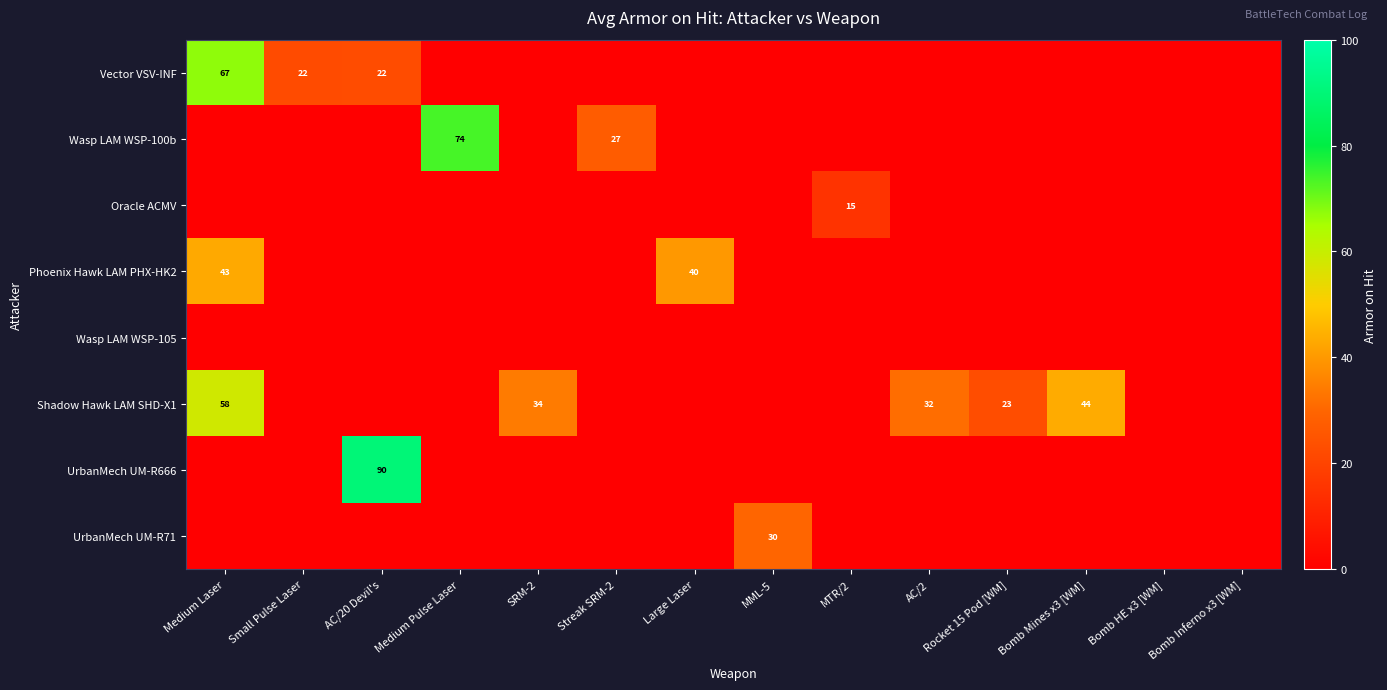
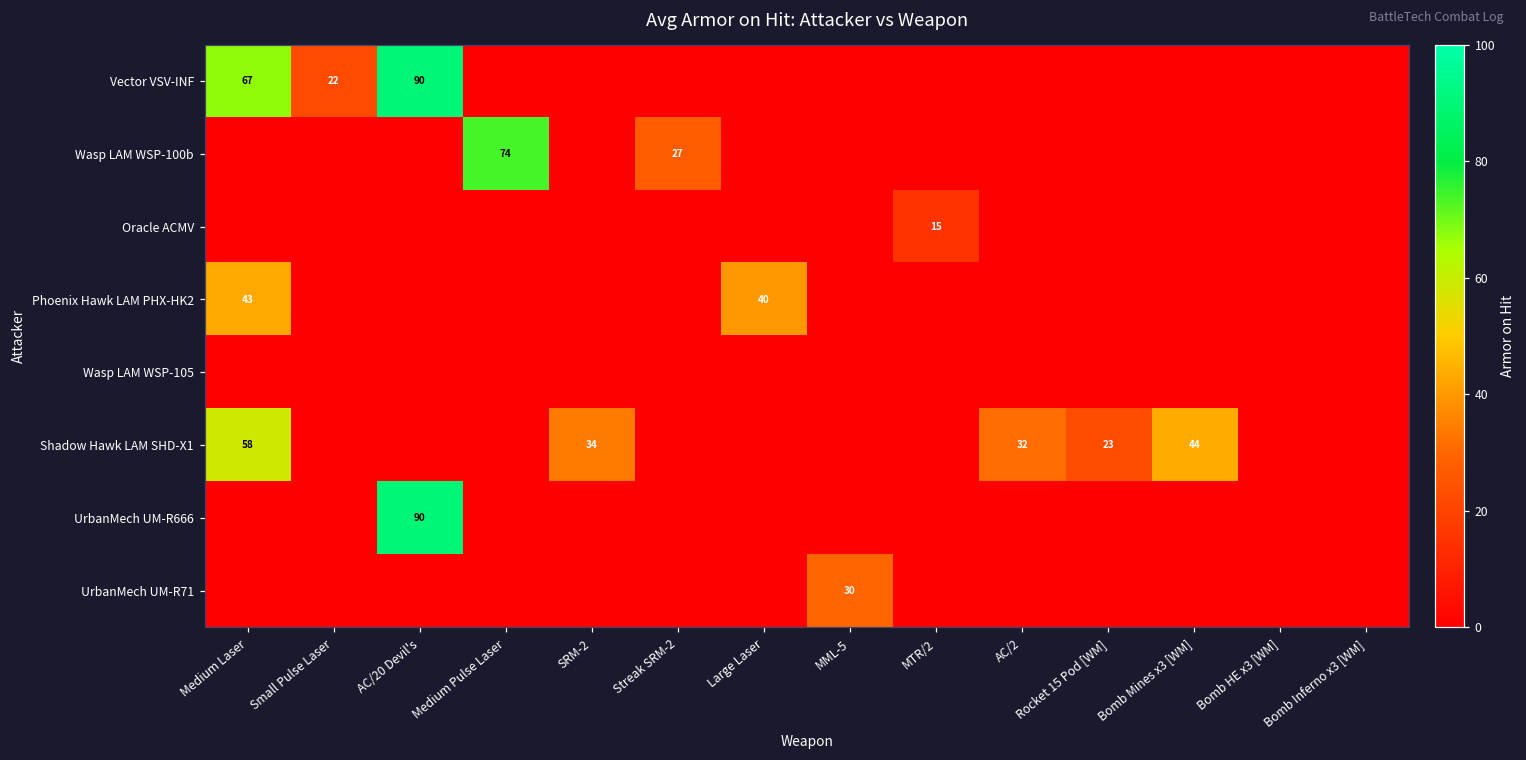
  {
    "Vector VSV-INF": {
      "Medium Laser": 67,
      "Small Pulse Laser": 22,
-     "AC/20 Devil's": 22
+     "AC/20 Devil's": 90
    },
    "Wasp LAM WSP-100b": {
      "Medium Pulse Laser": 74,
      "Streak SRM-2": 27
    },
    "Oracle ACMV": {
      "MTR/2": 15
    },
    "Phoenix Hawk LAM PHX-HK2": {
      "Medium Laser": 43,
      "Large Laser": 40
    },
    "Shadow Hawk LAM SHD-X1": {
      "Medium Laser": 58,
      "SRM-2": 34,
      "AC/2": 32,
      "Rocket 15 Pod [WM]": 23,
      "Bomb Mines x3 [WM]": 44
    },
    "UrbanMech UM-R666": {
      "AC/20 Devil's": 90
    },
    "UrbanMech UM-R71": {
      "MML-5": 30
    }
  }
